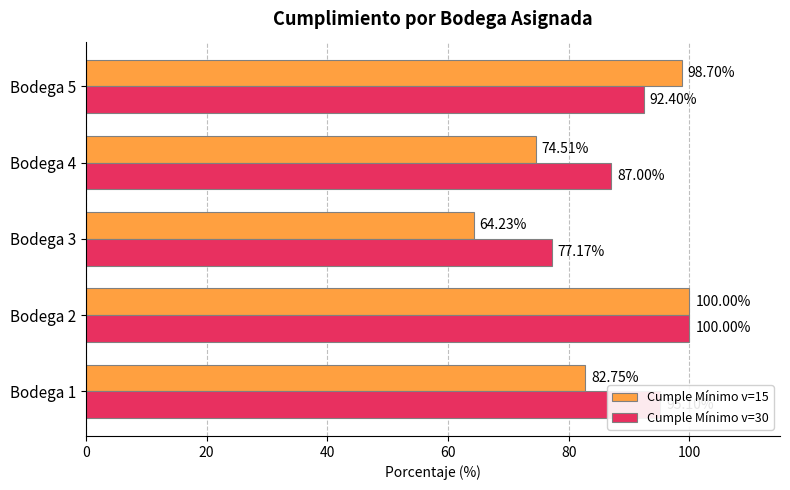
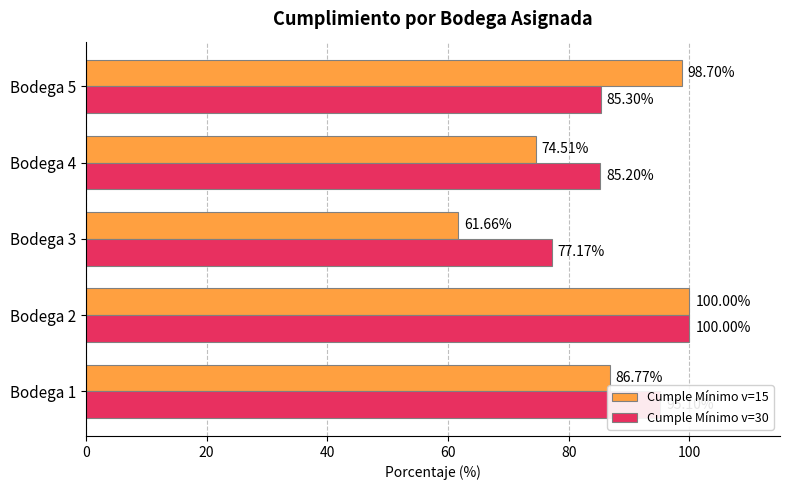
  {
    "Cumple Mínimo v=15": {
      "Bodega 5": "98.70%",
      "Bodega 4": "74.51%",
-     "Bodega 3": "64.23%",
+     "Bodega 3": "61.66%",
      "Bodega 2": "100.00%",
-     "Bodega 1": "82.75%"
+     "Bodega 1": "86.77%"
    },
    "Cumple Mínimo v=30": {
-     "Bodega 5": "92.40%",
-     "Bodega 4": "87.00%",
+     "Bodega 5": "85.30%",
+     "Bodega 4": "85.20%",
      "Bodega 3": "77.17%",
      "Bodega 2": "100.00%"
    }
  }
